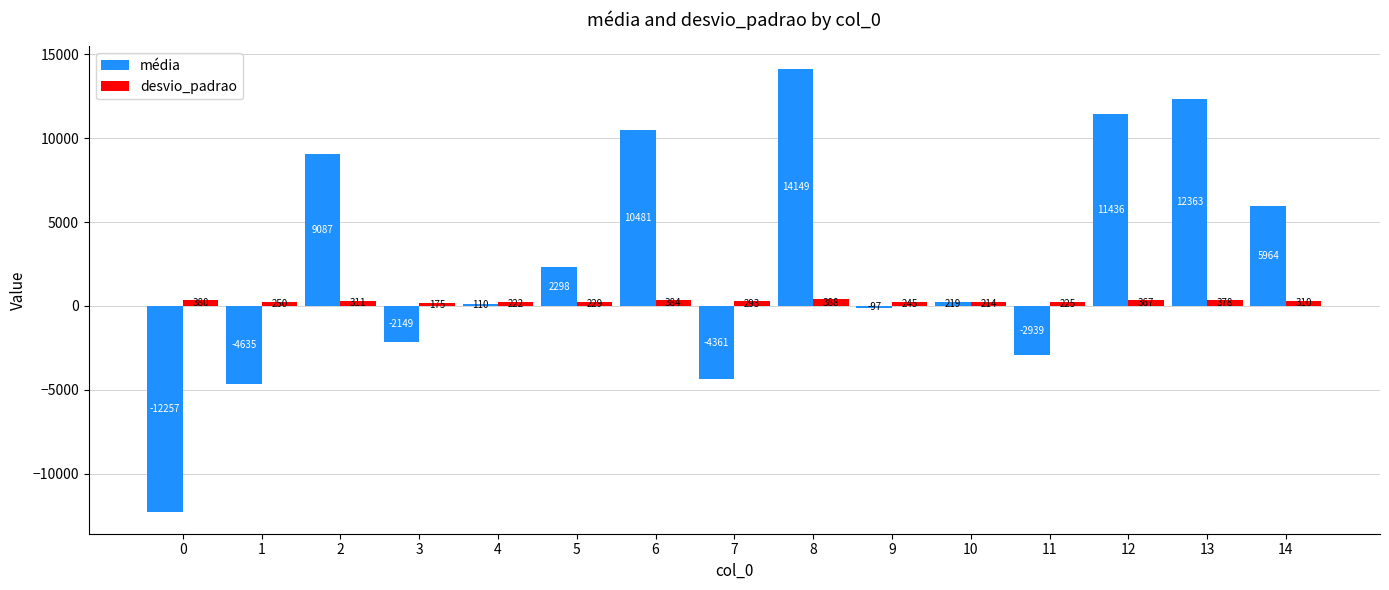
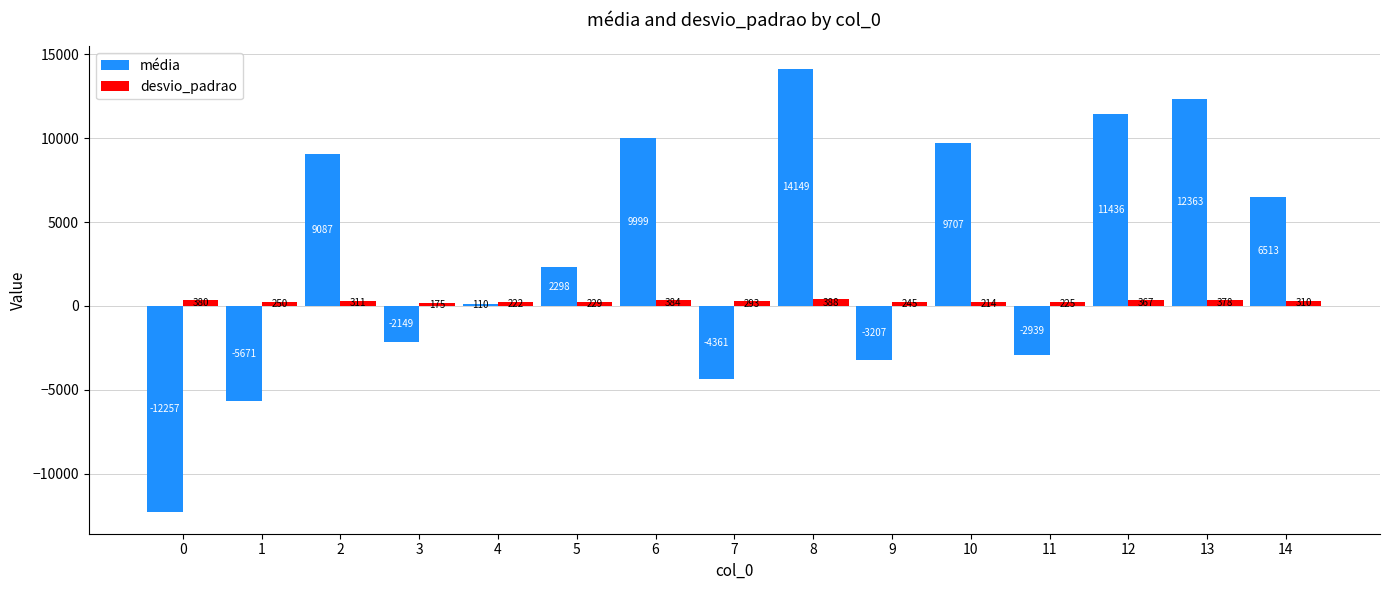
  {
    "média": {
      "0": -12257,
-     "1": -4635,
+     "1": -5671,
      "2": 9087,
      "3": -2149,
      "4": 110,
      "5": 2298,
-     "6": 10481,
+     "6": 9999,
      "7": -4361,
      "8": 14149,
-     "9": -97,
-     "10": 219,
+     "9": -3207,
+     "10": 9707,
      "11": -2939,
      "12": 11436,
      "13": 12363,
-     "14": 5964
+     "14": 6513
    },
    "desvio_padrao": {
      "0": 380,
      "1": 250,
      "2": 311,
      "3": 175,
      "4": 222,
      "5": 229,
      "6": 384,
      "7": 293,
      "8": 388,
      "9": 245,
      "10": 214,
      "11": 225,
      "12": 367,
      "13": 378,
      "14": 310
    }
  }
